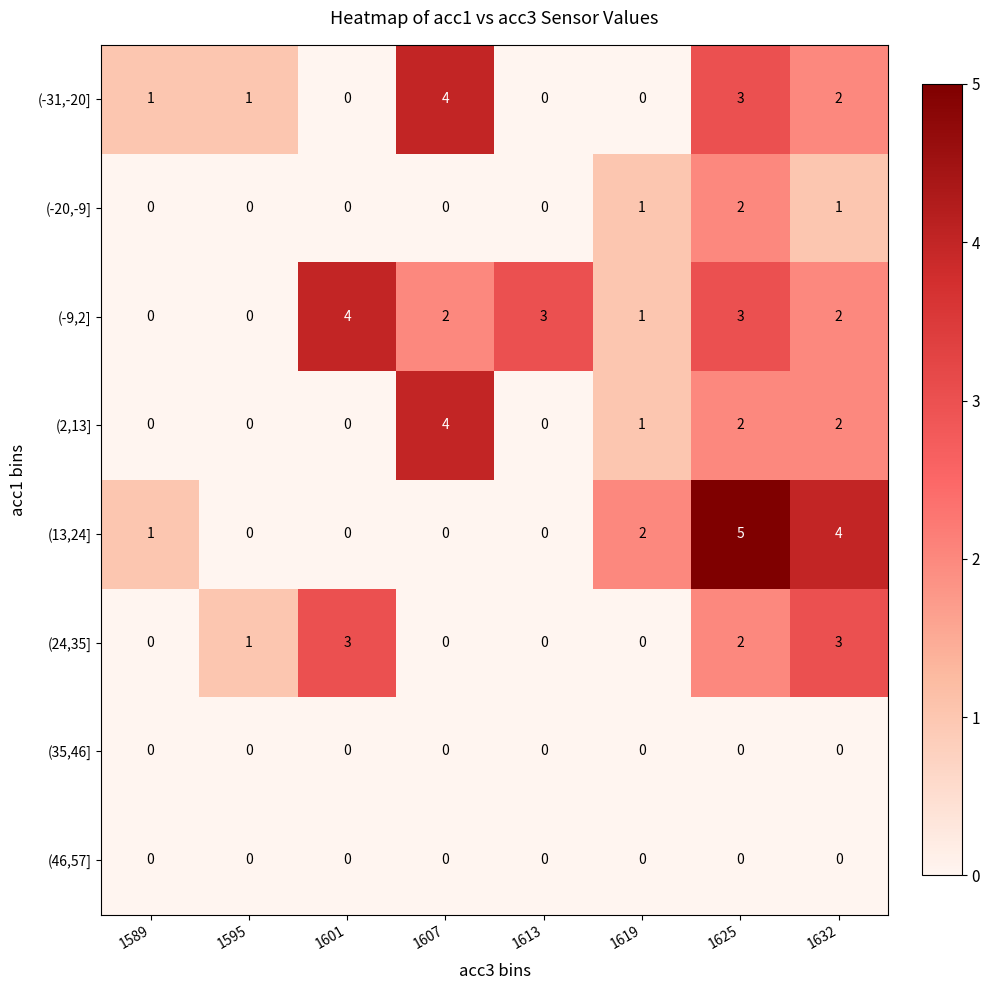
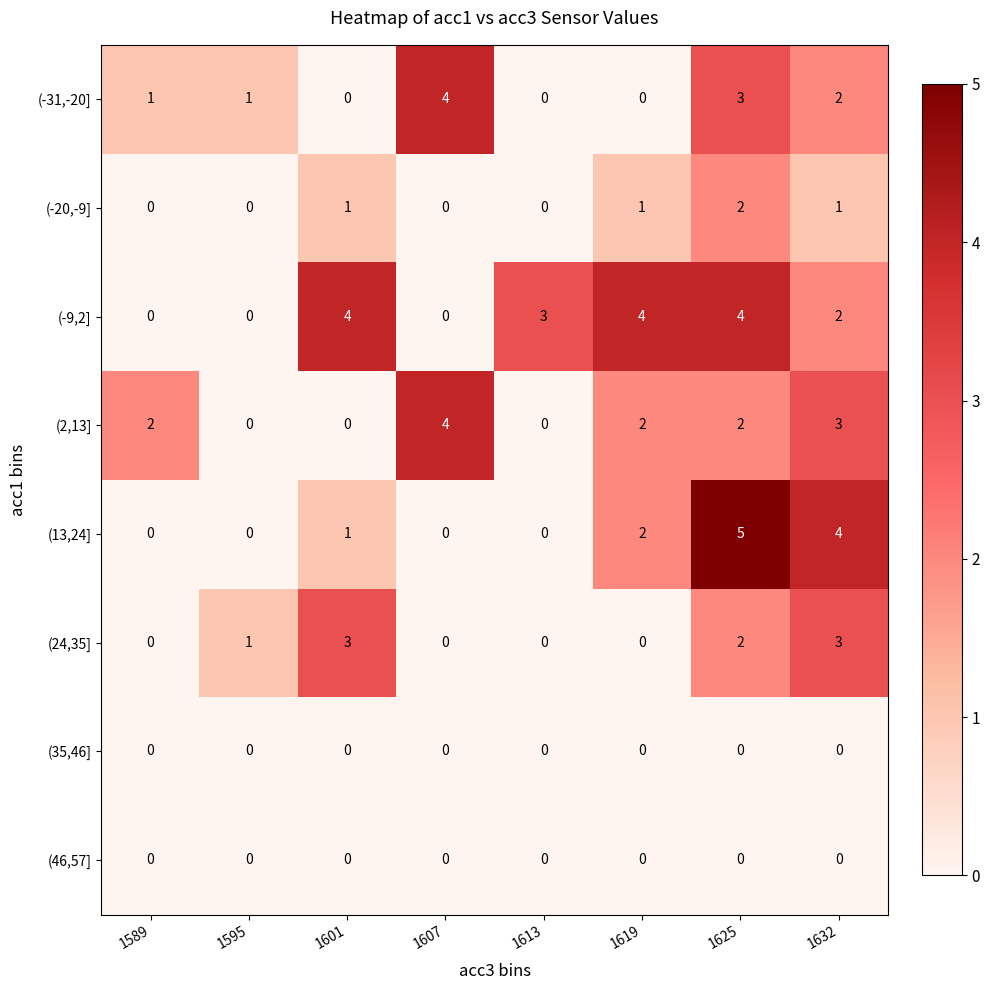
  {
    "(-31,-20]": {
      "1589": 1,
      "1595": 1,
      "1601": 0,
      "1607": 4,
      "1613": 0,
      "1619": 0,
      "1625": 3,
      "1632": 2
    },
    "(-20,-9]": {
      "1589": 0,
      "1595": 0,
-     "1601": 0,
+     "1601": 1,
      "1607": 0,
      "1613": 0,
      "1619": 1,
      "1625": 2,
      "1632": 1
    },
    "(-9,2]": {
      "1589": 0,
      "1595": 0,
      "1601": 4,
-     "1607": 2,
+     "1607": 0,
      "1613": 3,
-     "1619": 1,
-     "1625": 3,
+     "1619": 4,
+     "1625": 4,
      "1632": 2
    },
    "(2,13]": {
-     "1589": 0,
+     "1589": 2,
      "1595": 0,
      "1601": 0,
      "1607": 4,
      "1613": 0,
-     "1619": 1,
+     "1619": 2,
      "1625": 2,
-     "1632": 2
+     "1632": 3
    },
    "(13,24]": {
-     "1589": 1,
+     "1589": 0,
      "1595": 0,
-     "1601": 0,
+     "1601": 1,
      "1607": 0,
      "1613": 0,
      "1619": 2,
      "1625": 5,
      "1632": 4
    },
    "(24,35]": {
      "1589": 0,
      "1595": 1,
      "1601": 3,
      "1607": 0,
      "1613": 0,
      "1619": 0,
      "1625": 2,
      "1632": 3
    },
    "(35,46]": {
      "1589": 0,
      "1595": 0,
      "1601": 0,
      "1607": 0,
      "1613": 0,
      "1619": 0,
      "1625": 0,
      "1632": 0
    },
    "(46,57]": {
      "1589": 0,
      "1595": 0,
      "1601": 0,
      "1607": 0,
      "1613": 0,
      "1619": 0,
      "1625": 0,
      "1632": 0
    }
  }
